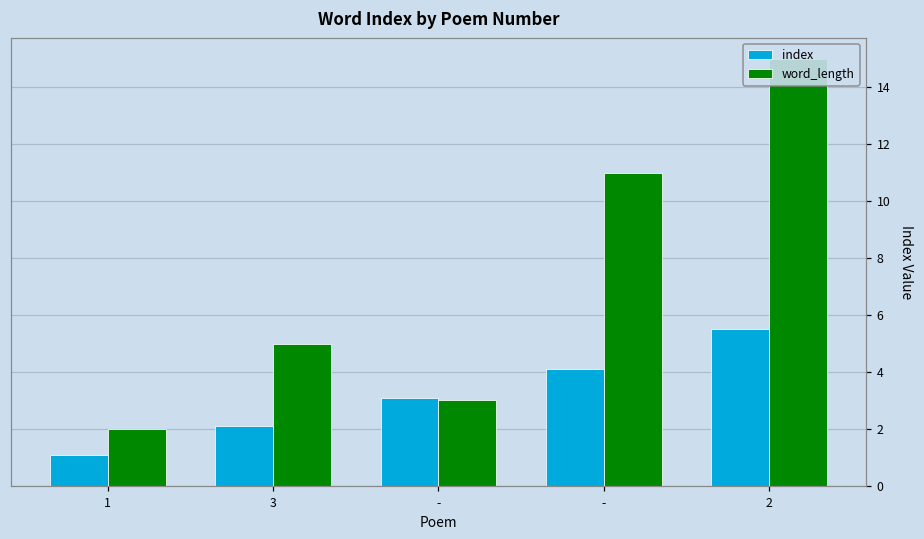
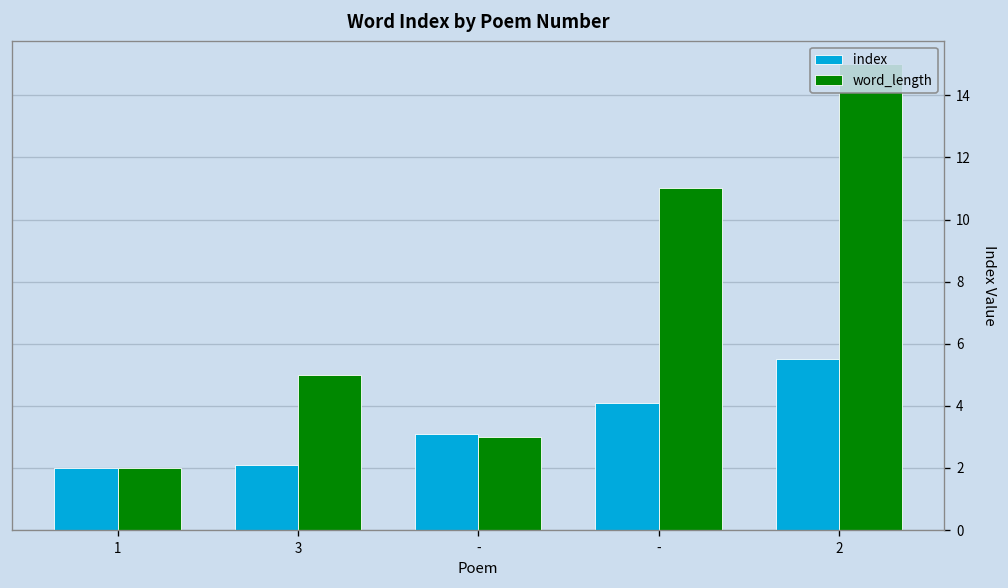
  {
    "index": {
-     "1": 1.1,
+     "1": 2.0,
      "3": 2.1,
      "2": 5.5
    },
    "word_length": {
      "1": 2.0,
      "3": 5.0
    }
  }
